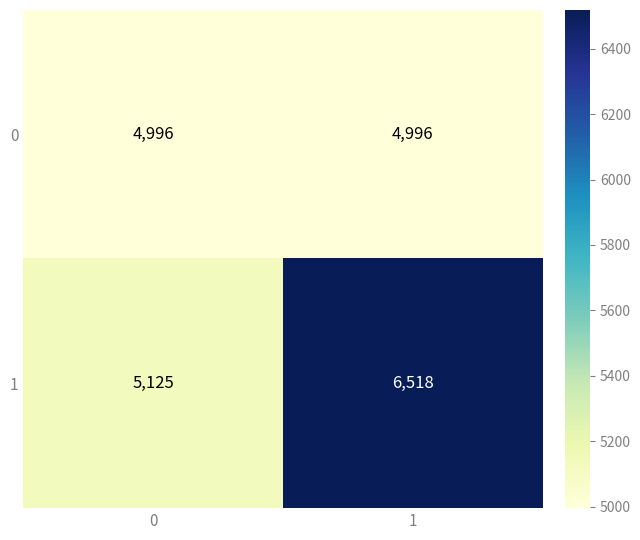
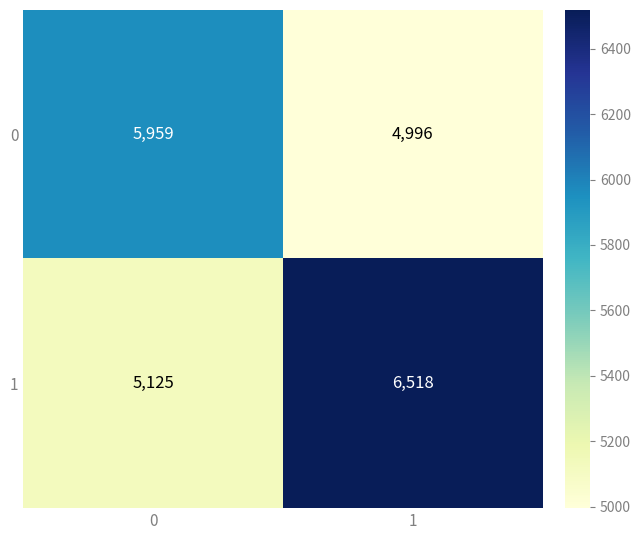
  {
    "0": {
-     "0": "4,996",
+     "0": "5,959",
      "1": "4,996"
    },
    "1": {
      "0": "5,125",
      "1": "6,518"
    }
  }
